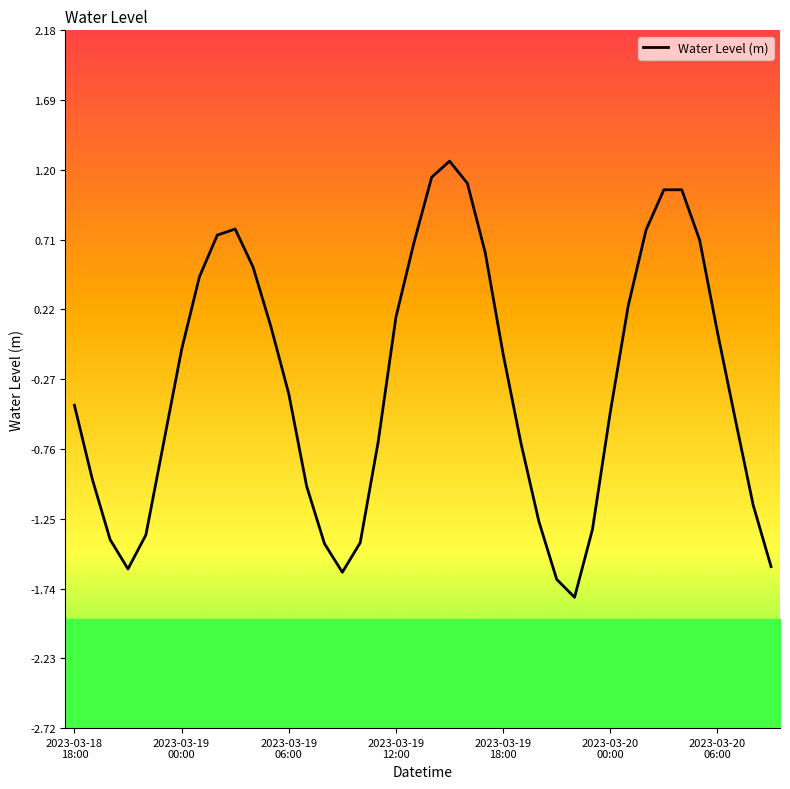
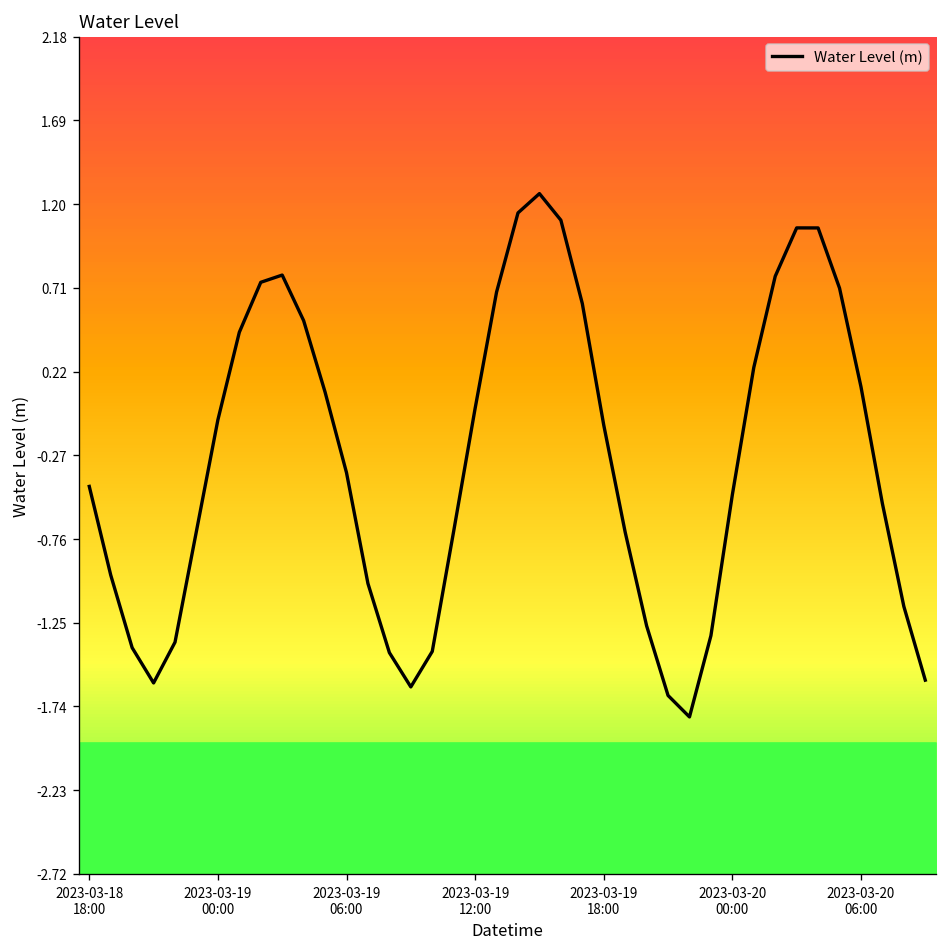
  {
    "Water Level (m)": {
      "2023-03-18 18:00": -0.45,
      "2023-03-19 00:00": -0.06,
      "2023-03-19 06:00": -0.37,
-     "2023-03-19 12:00": 0.17,
+     "2023-03-19 12:00": 0.00,
      "2023-03-19 18:00": -0.09,
      "2023-03-20 00:00": -0.50,
-     "2023-03-20 06:00": 0.06
+     "2023-03-20 06:00": 0.13
    }
  }
